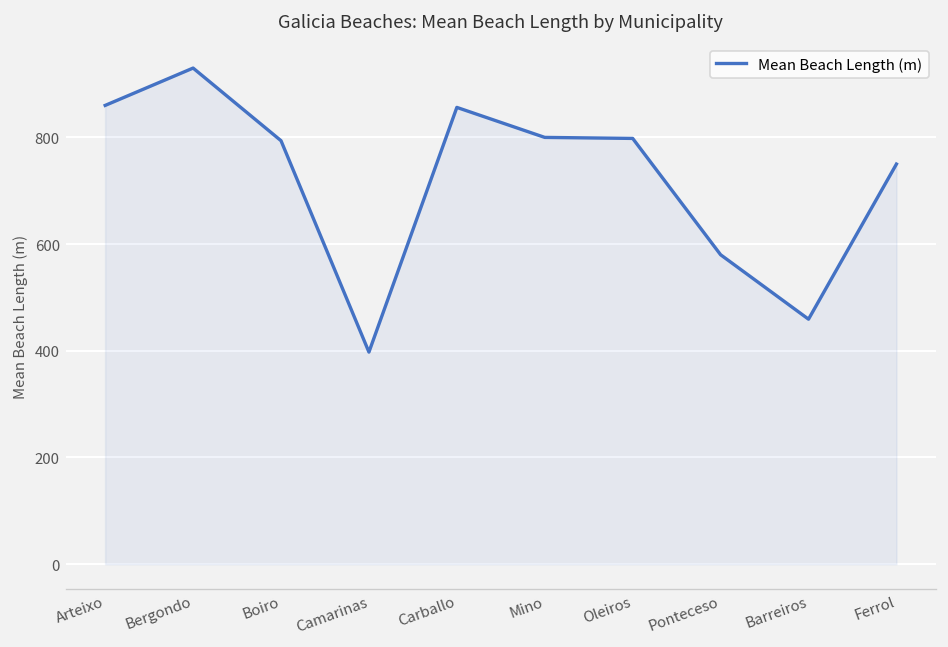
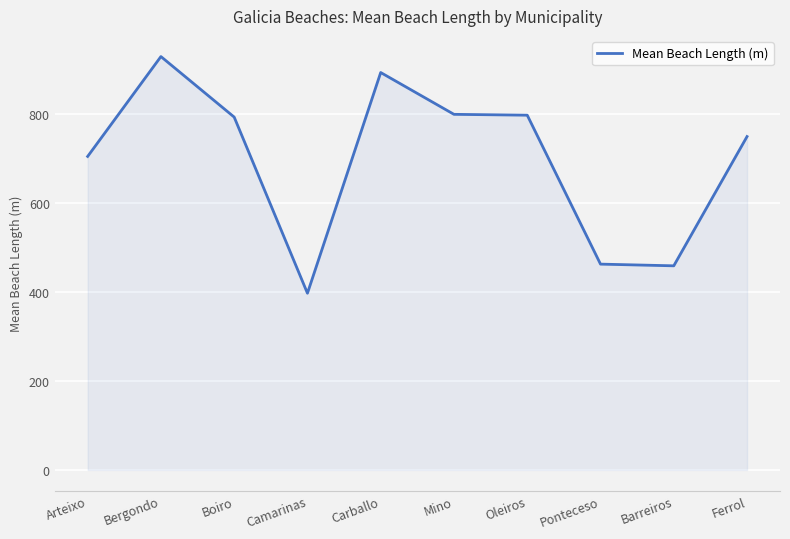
  {
-   "Arteixo": 860,
+   "Arteixo": 710,
    "Bergondo": 930,
    "Boiro": 790,
    "Camarinas": 400,
-   "Carballo": 860,
+   "Carballo": 890,
    "Mino": 800,
    "Oleiros": 800,
-   "Ponteceso": 580,
+   "Ponteceso": 460,
    "Barreiros": 460,
    "Ferrol": 750
  }
